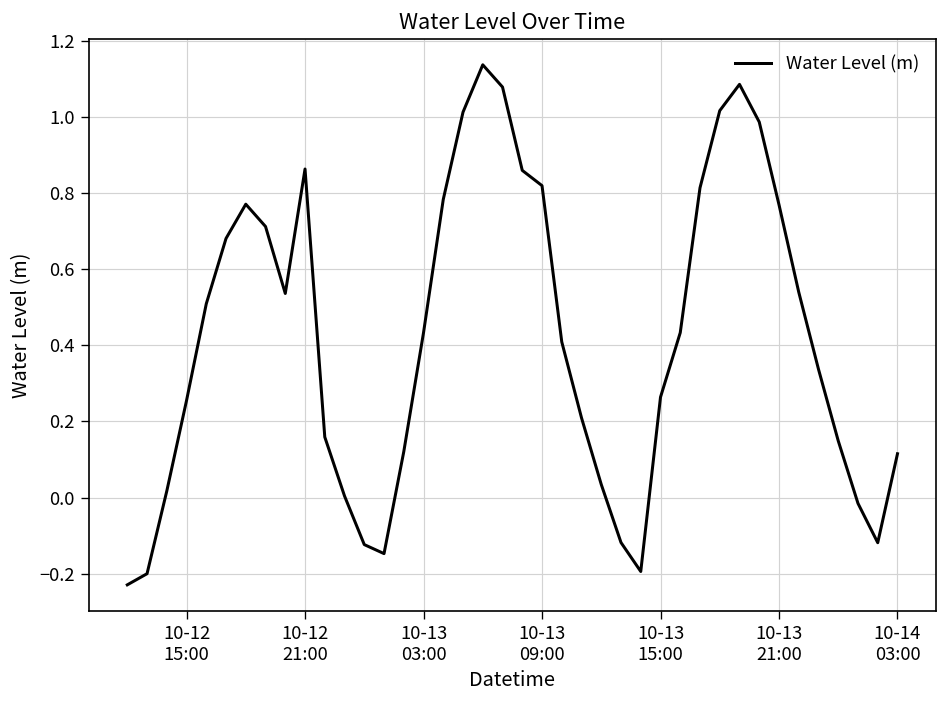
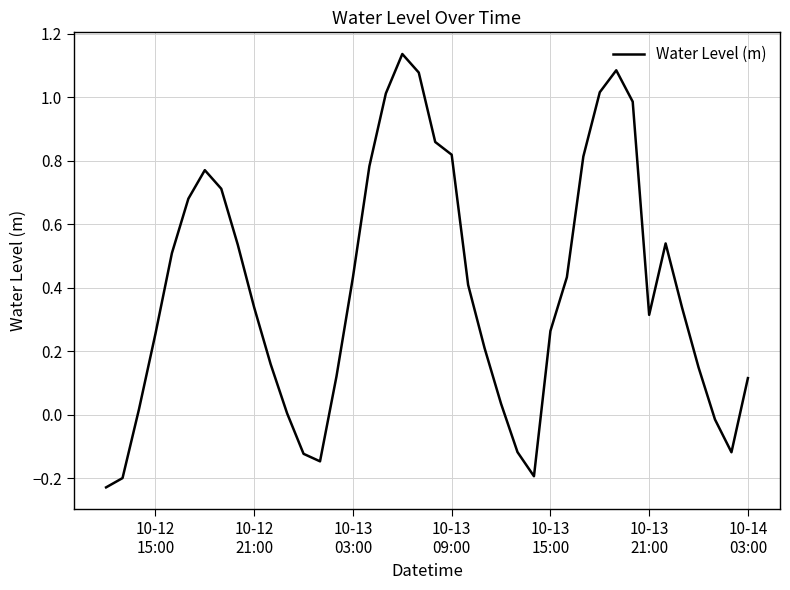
  {
    "10-12 15:00": 0.25,
-   "10-12 21:00": 0.86,
+   "10-12 21:00": 0.34,
    "10-13 03:00": 0.43,
    "10-13 09:00": 0.82,
    "10-13 15:00": 0.26,
-   "10-13 21:00": 0.77,
+   "10-13 21:00": 0.31,
    "10-14 03:00": 0.12
  }
